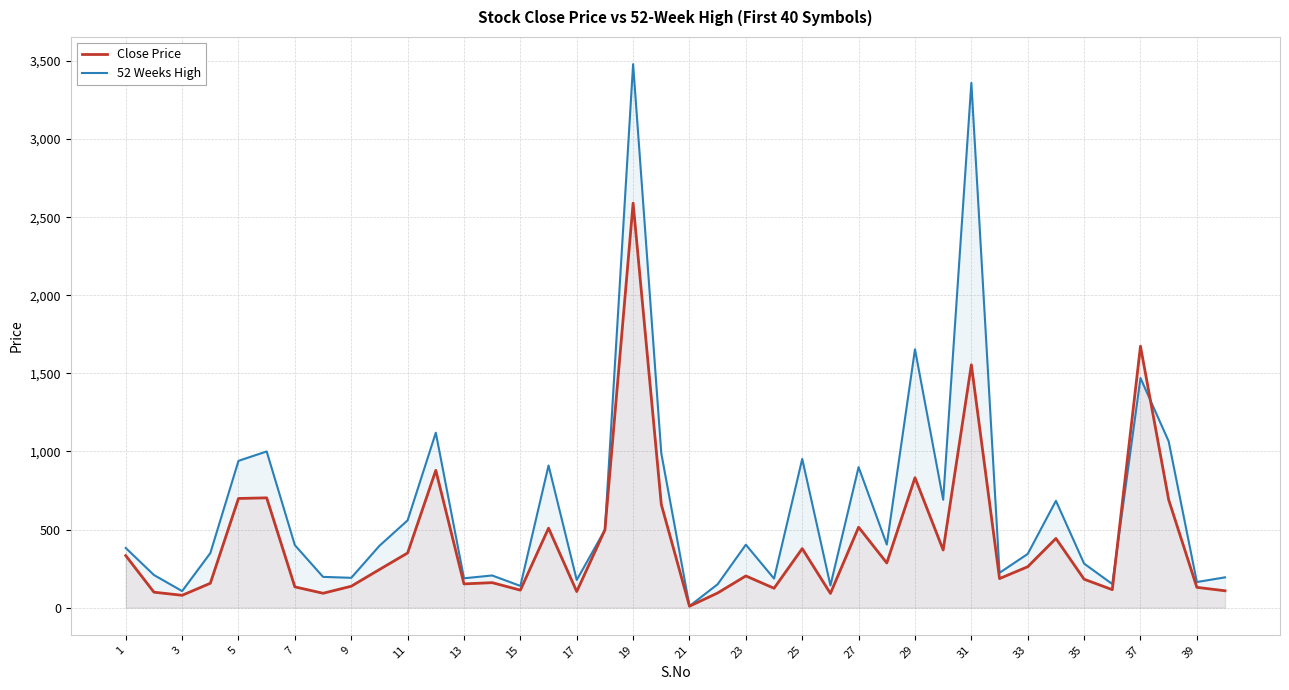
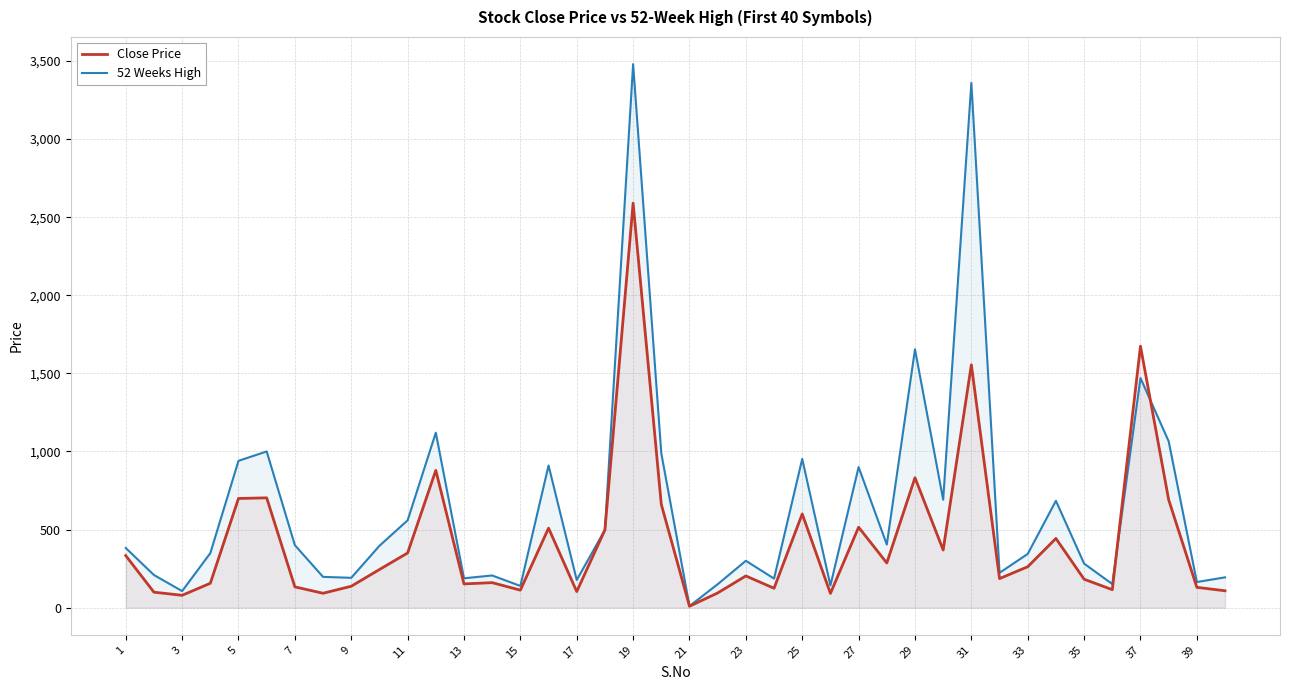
  {
    "Close Price": {
      "1": "330",
      "3": "80",
      "5": "700",
      "7": "130",
      "9": "140",
      "11": "350",
      "13": "150",
      "15": "110",
      "17": "100",
      "19": "2,590",
      "23": "200",
-     "25": "380",
+     "25": "600",
      "27": "520",
      "29": "830",
      "31": "1,560",
      "33": "260",
      "35": "180",
      "37": "1,670",
      "39": "130"
    },
    "52 Weeks High": {
      "1": "380",
      "3": "110",
      "5": "940",
      "7": "400",
      "9": "190",
      "11": "560",
      "13": "190",
      "15": "140",
      "17": "180",
      "19": "3,480",
-     "23": "400",
+     "23": "300",
      "25": "950",
      "27": "900",
      "29": "1,650",
      "31": "3,360",
      "33": "340",
      "35": "280",
      "37": "1,470",
      "39": "160"
    }
  }
